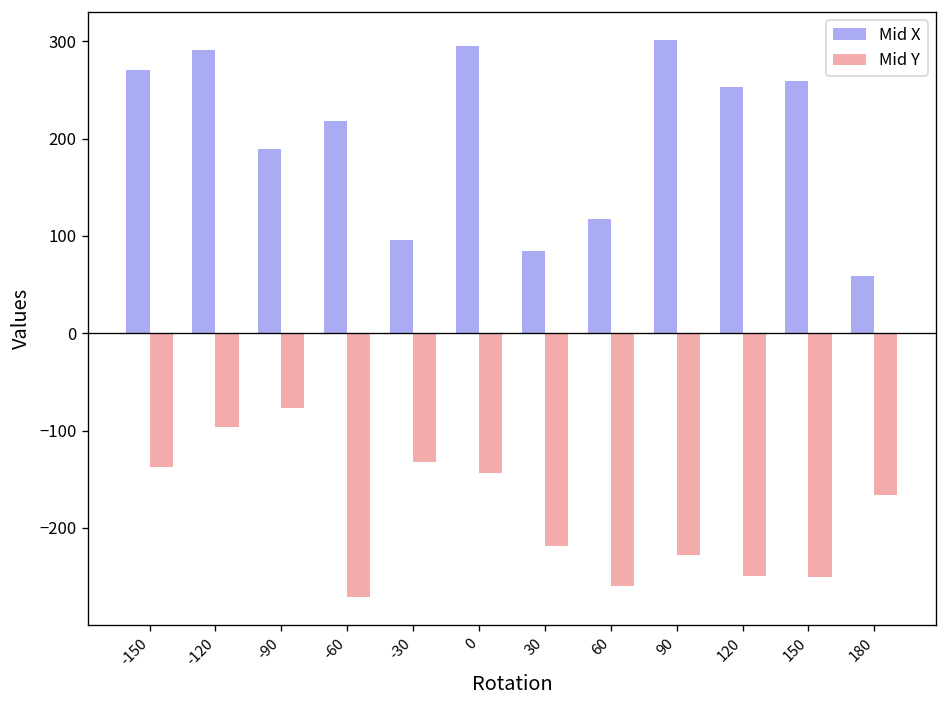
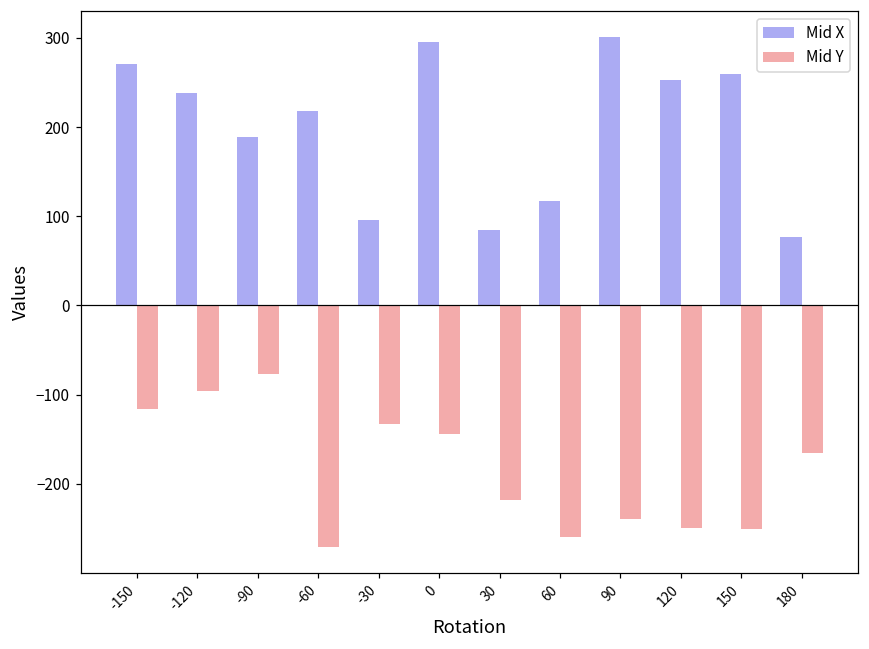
  {
    "Mid X": {
      "-150": 270,
-     "-120": 290,
+     "-120": 240,
      "-90": 190,
      "-60": 220,
      "-30": 100,
      "0": 300,
      "30": 80,
      "60": 120,
      "90": 300,
      "120": 250,
      "150": 260,
-     "180": 60
+     "180": 80
    },
    "Mid Y": {
-     "-150": -140,
+     "-150": -120,
      "-120": -100,
      "-90": -80,
      "-60": -270,
      "-30": -130,
      "0": -140,
      "30": -220,
      "60": -260,
-     "90": -230,
+     "90": -240,
      "120": -250,
      "150": -250,
      "180": -170
    }
  }
